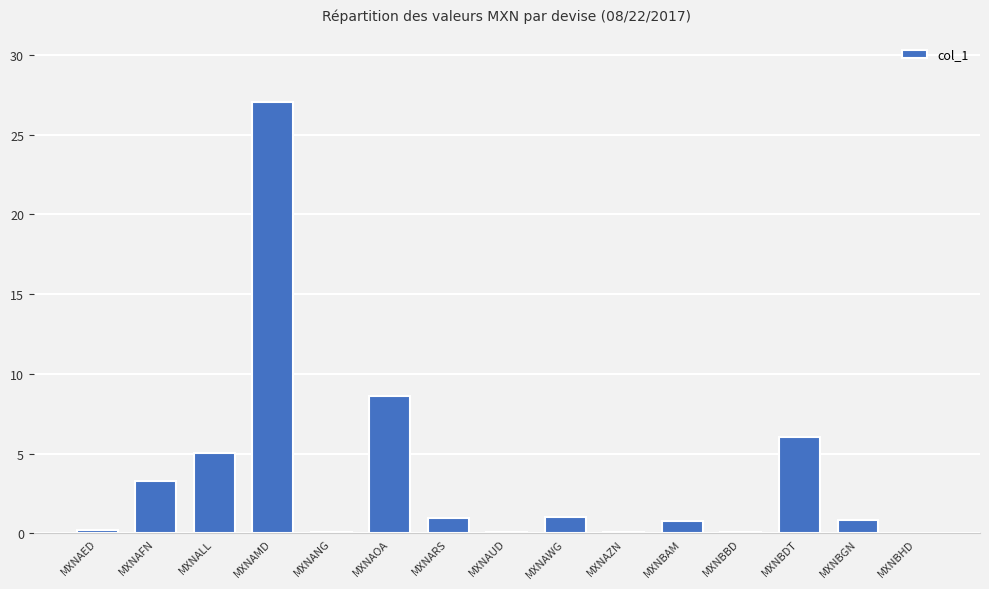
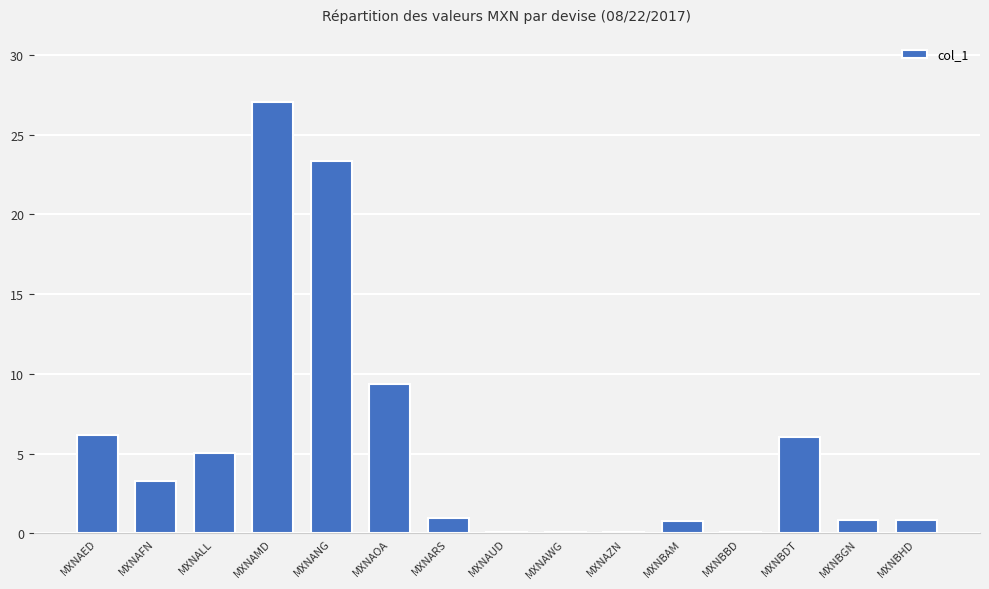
  {
-   "MXNAED": 0.2,
+   "MXNAED": 6.2,
    "MXNAFN": 3.3,
    "MXNALL": 5.0,
    "MXNAMD": 27.0,
-   "MXNANG": 0.1,
-   "MXNAOA": 8.6,
+   "MXNANG": 23.4,
+   "MXNAOA": 9.3,
    "MXNARS": 1.0,
-   "MXNAWG": 1.0,
+   "MXNAWG": 0.1,
    "MXNBAM": 0.8,
    "MXNBDT": 6.1,
    "MXNBGN": 0.8,
-   "MXNBHD": 0.0
+   "MXNBHD": 0.8
  }
